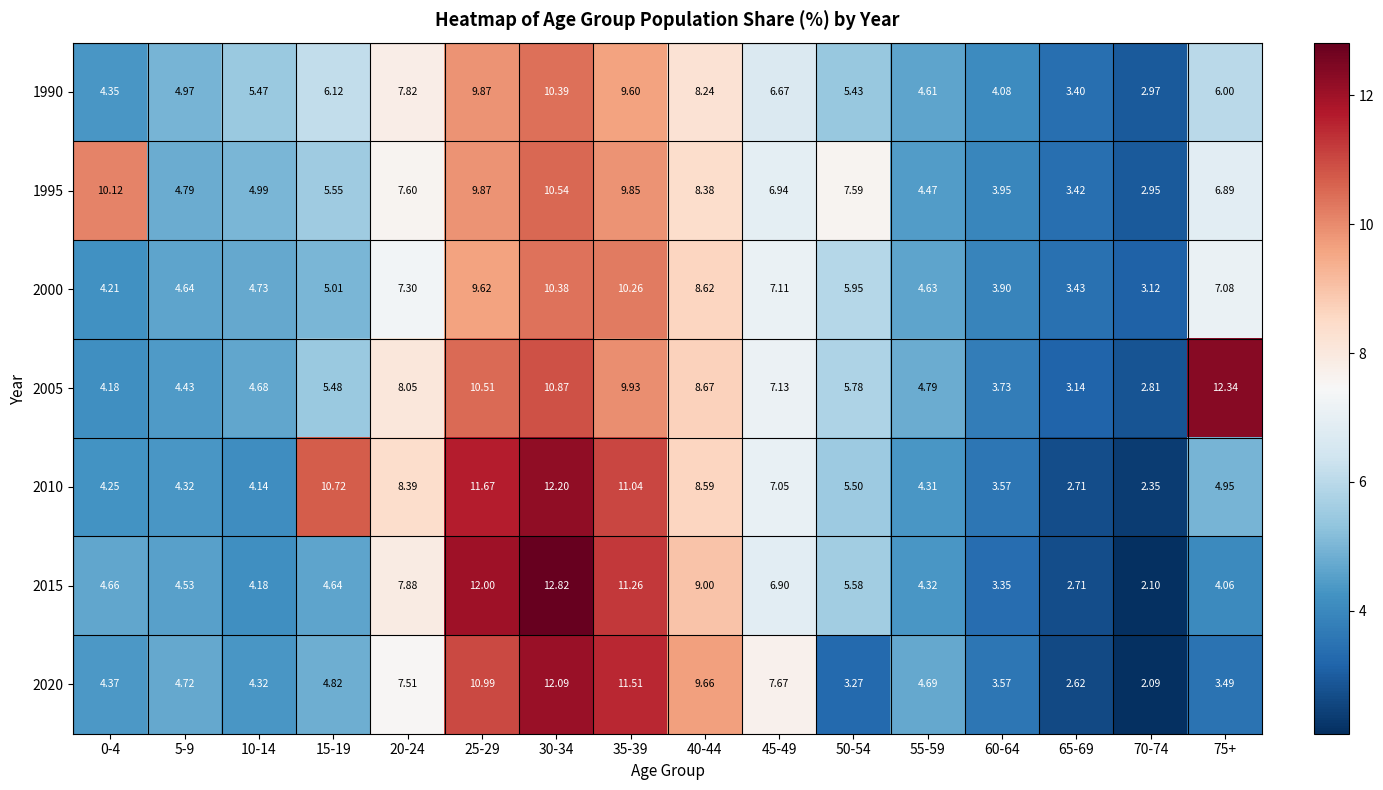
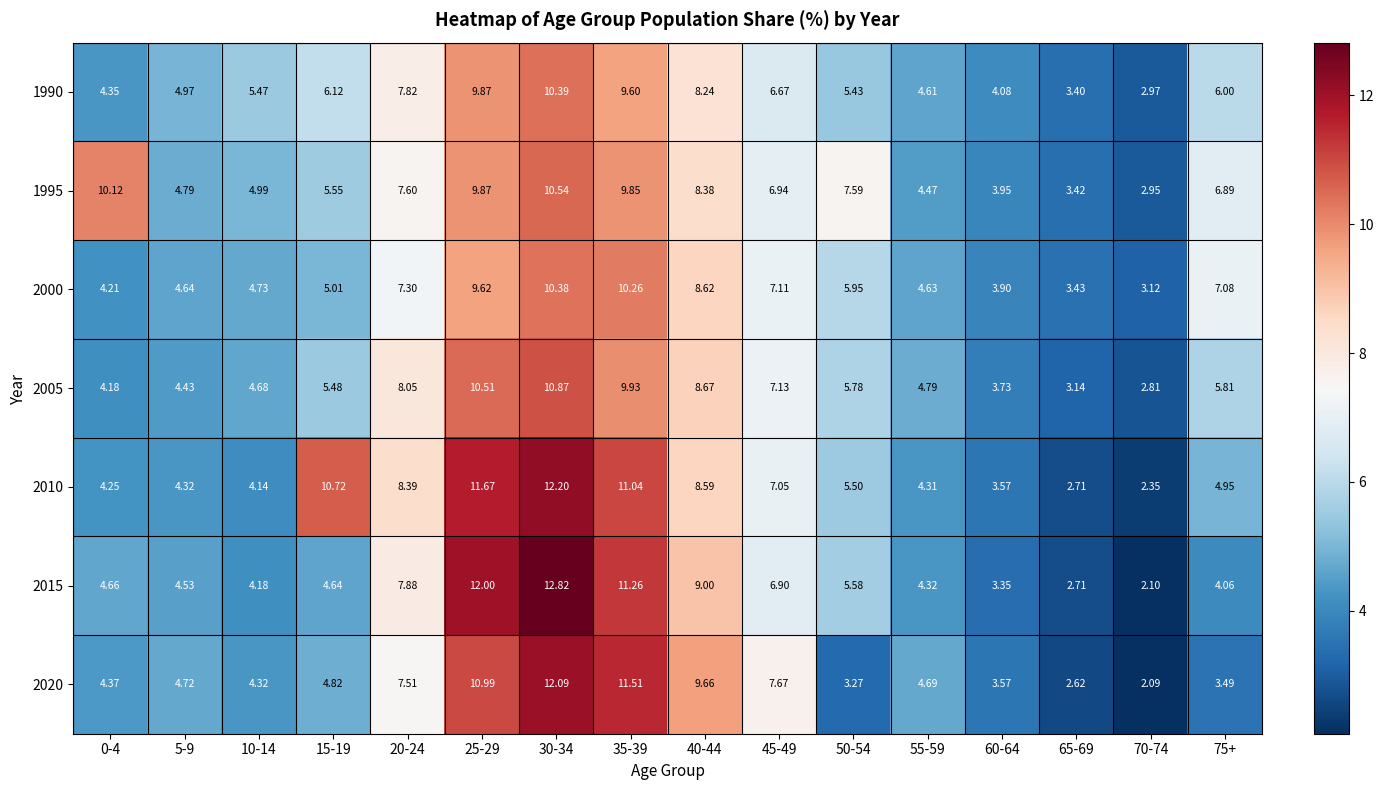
  {
    "1990": {
      "0-4": 4.35,
      "5-9": 4.97,
      "10-14": 5.47,
      "15-19": 6.12,
      "20-24": 7.82,
      "25-29": 9.87,
      "30-34": 10.39,
      "35-39": 9.60,
      "40-44": 8.24,
      "45-49": 6.67,
      "50-54": 5.43,
      "55-59": 4.61,
      "60-64": 4.08,
      "65-69": 3.40,
      "70-74": 2.97,
      "75+": 6.00
    },
    "1995": {
      "0-4": 10.12,
      "5-9": 4.79,
      "10-14": 4.99,
      "15-19": 5.55,
      "20-24": 7.60,
      "25-29": 9.87,
      "30-34": 10.54,
      "35-39": 9.85,
      "40-44": 8.38,
      "45-49": 6.94,
      "50-54": 7.59,
      "55-59": 4.47,
      "60-64": 3.95,
      "65-69": 3.42,
      "70-74": 2.95,
      "75+": 6.89
    },
    "2000": {
      "0-4": 4.21,
      "5-9": 4.64,
      "10-14": 4.73,
      "15-19": 5.01,
      "20-24": 7.30,
      "25-29": 9.62,
      "30-34": 10.38,
      "35-39": 10.26,
      "40-44": 8.62,
      "45-49": 7.11,
      "50-54": 5.95,
      "55-59": 4.63,
      "60-64": 3.90,
      "65-69": 3.43,
      "70-74": 3.12,
      "75+": 7.08
    },
    "2005": {
      "0-4": 4.18,
      "5-9": 4.43,
      "10-14": 4.68,
      "15-19": 5.48,
      "20-24": 8.05,
      "25-29": 10.51,
      "30-34": 10.87,
      "35-39": 9.93,
      "40-44": 8.67,
      "45-49": 7.13,
      "50-54": 5.78,
      "55-59": 4.79,
      "60-64": 3.73,
      "65-69": 3.14,
      "70-74": 2.81,
-     "75+": 12.34
+     "75+": 5.81
    },
    "2010": {
      "0-4": 4.25,
      "5-9": 4.32,
      "10-14": 4.14,
      "15-19": 10.72,
      "20-24": 8.39,
      "25-29": 11.67,
      "30-34": 12.20,
      "35-39": 11.04,
      "40-44": 8.59,
      "45-49": 7.05,
      "50-54": 5.50,
      "55-59": 4.31,
      "60-64": 3.57,
      "65-69": 2.71,
      "70-74": 2.35,
      "75+": 4.95
    },
    "2015": {
      "0-4": 4.66,
      "5-9": 4.53,
      "10-14": 4.18,
      "15-19": 4.64,
      "20-24": 7.88,
      "25-29": 12.00,
      "30-34": 12.82,
      "35-39": 11.26,
      "40-44": 9.00,
      "45-49": 6.90,
      "50-54": 5.58,
      "55-59": 4.32,
      "60-64": 3.35,
      "65-69": 2.71,
      "70-74": 2.10,
      "75+": 4.06
    },
    "2020": {
      "0-4": 4.37,
      "5-9": 4.72,
      "10-14": 4.32,
      "15-19": 4.82,
      "20-24": 7.51,
      "25-29": 10.99,
      "30-34": 12.09,
      "35-39": 11.51,
      "40-44": 9.66,
      "45-49": 7.67,
      "50-54": 3.27,
      "55-59": 4.69,
      "60-64": 3.57,
      "65-69": 2.62,
      "70-74": 2.09,
      "75+": 3.49
    }
  }
